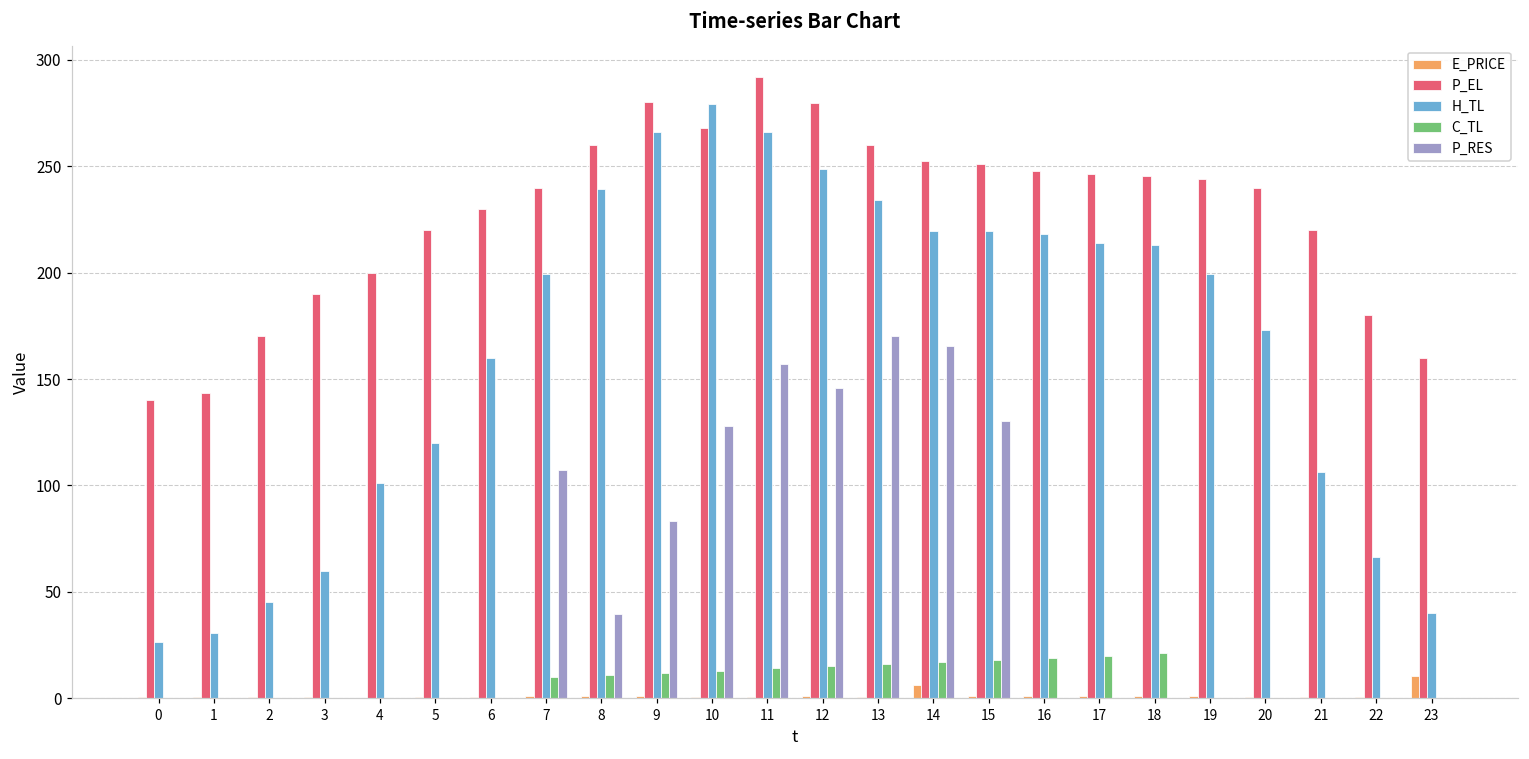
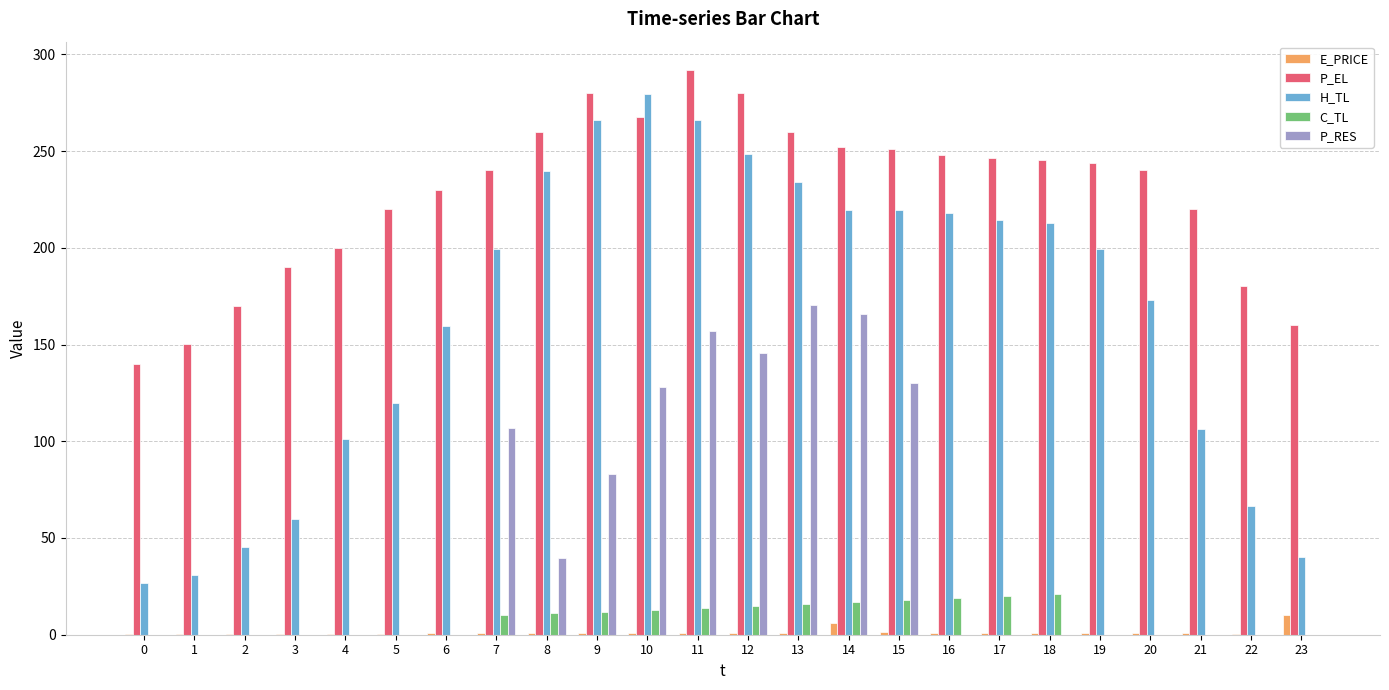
  {
    "E_PRICE": {
      "14": 6,
      "23": 10
    },
    "P_EL": {
      "0": 140,
-     "1": 143,
+     "1": 150,
      "2": 170,
      "3": 190,
      "4": 200,
      "5": 220,
      "6": 230,
      "7": 240,
      "8": 260,
      "9": 280,
      "10": 268,
      "11": 292,
      "12": 280,
      "13": 260,
      "14": 252,
      "15": 251,
      "16": 248,
      "17": 246,
      "18": 246,
      "19": 244,
      "20": 240,
      "21": 220,
      "22": 180,
      "23": 160
    },
    "C_TL": {
      "0": 0,
      "1": 0,
      "2": 0,
      "3": 0,
      "4": 0,
      "5": 0,
      "6": 0,
      "7": 10,
      "8": 11,
      "9": 12,
      "10": 13,
      "11": 14,
      "12": 15,
      "13": 16,
      "14": 17,
      "15": 18,
      "16": 19,
      "17": 20,
      "18": 21,
      "19": 0,
      "20": 0,
      "21": 0,
      "22": 0,
      "23": 0
    }
  }
